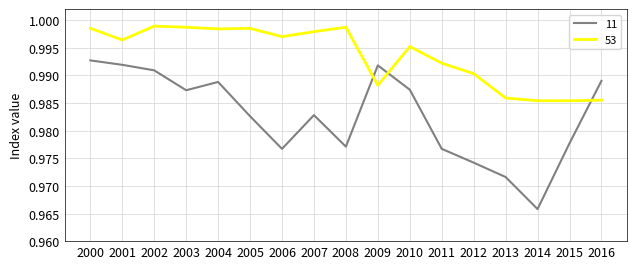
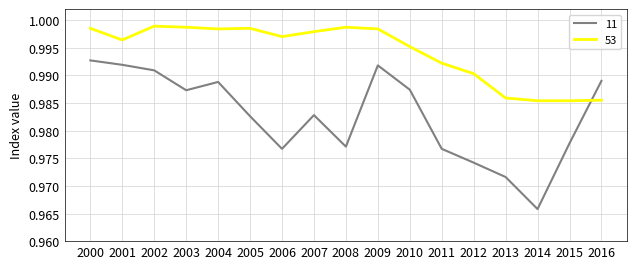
  {
    "11": {
      "2000": 0.993,
      "2001": 0.992,
      "2002": 0.991,
      "2003": 0.987,
      "2004": 0.989,
      "2005": 0.983,
      "2006": 0.977,
      "2007": 0.983,
      "2008": 0.977,
      "2009": 0.992,
      "2010": 0.987,
      "2011": 0.977,
      "2012": 0.974,
      "2013": 0.972,
      "2014": 0.966,
      "2015": 0.978,
      "2016": 0.989
    },
    "53": {
      "2000": 0.999,
      "2001": 0.996,
      "2002": 0.999,
      "2003": 0.999,
      "2004": 0.998,
      "2005": 0.999,
      "2006": 0.997,
      "2007": 0.998,
      "2008": 0.999,
-     "2009": 0.988,
+     "2009": 0.998,
      "2010": 0.995,
      "2011": 0.992,
      "2012": 0.990,
      "2013": 0.986,
      "2014": 0.985,
      "2015": 0.985,
      "2016": 0.986
    }
  }
